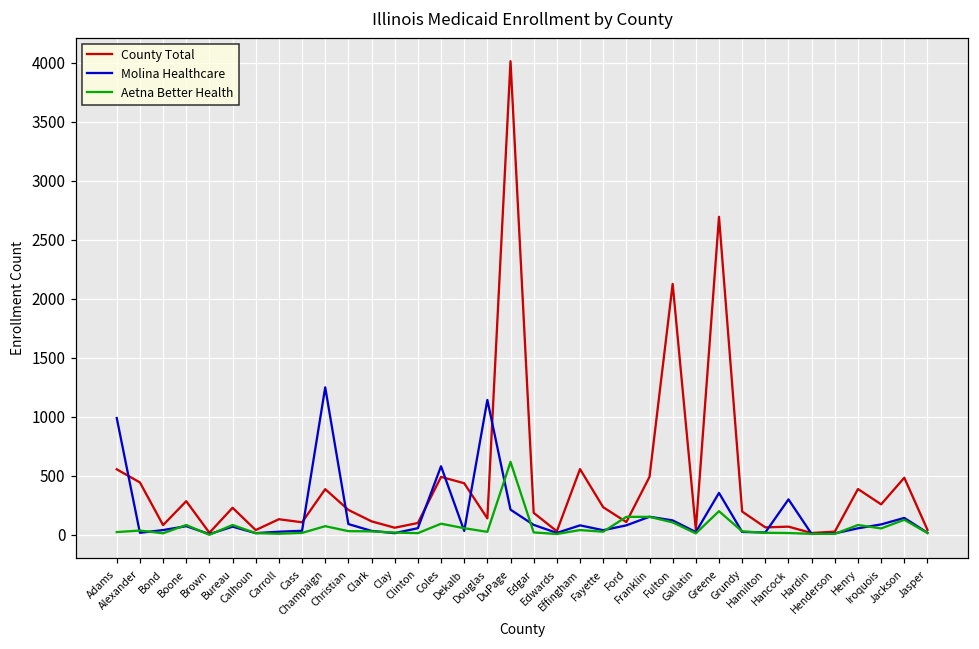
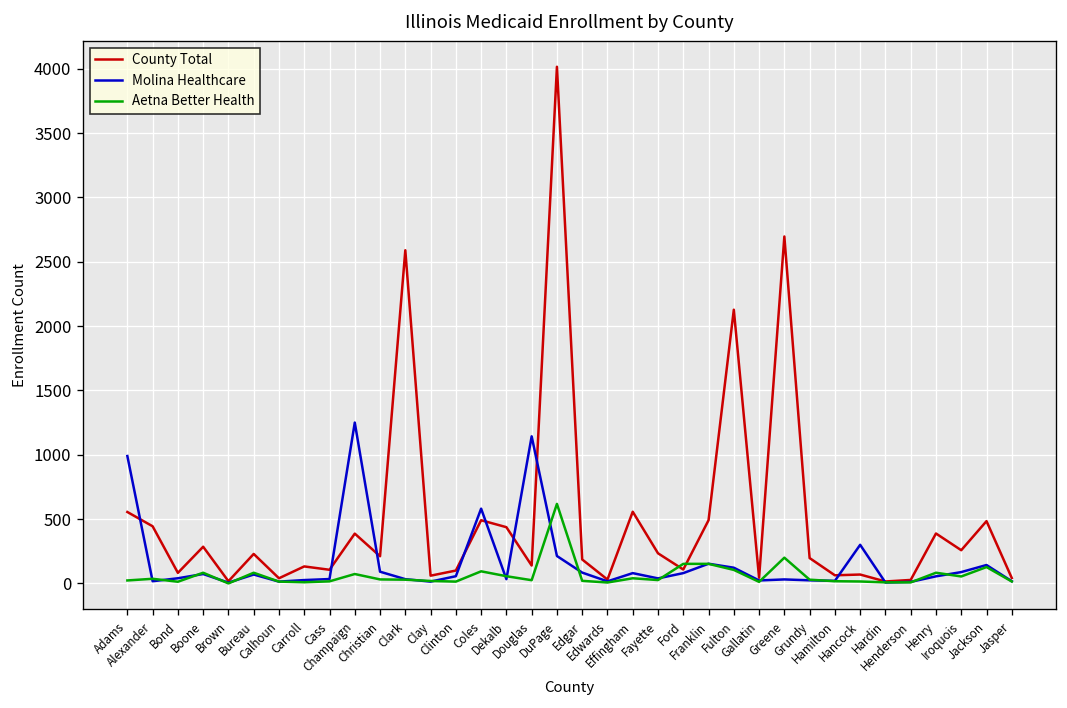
  {
    "County Total": {
      "Adams": 560,
      "Alexander": 440,
      "Bond": 80,
      "Boone": 290,
      "Bureau": 230,
      "Calhoun": 40,
      "Carroll": 130,
      "Cass": 110,
      "Champaign": 390,
      "Christian": 210,
-     "Clark": 110,
+     "Clark": 2590,
      "Clay": 60,
      "Clinton": 100,
      "Coles": 490,
      "Dekalb": 440,
      "Douglas": 140,
      "DuPage": 4020,
      "Edgar": 190,
      "Effingham": 560,
      "Fayette": 230,
      "Ford": 110,
      "Franklin": 490,
      "Fulton": 2130,
      "Greene": 2700,
      "Grundy": 200,
      "Hamilton": 60,
      "Hancock": 70,
      "Henry": 390,
      "Iroquois": 260,
      "Jackson": 480,
      "Jasper": 40
    },
    "Molina Healthcare": {
      "Adams": 990,
      "Bond": 40,
      "Champaign": 1250,
      "Christian": 90,
      "Clinton": 60,
      "Coles": 580,
      "Douglas": 1140,
      "DuPage": 210,
      "Edgar": 80,
      "Effingham": 80,
      "Ford": 80,
-     "Greene": 360,
+     "Greene": 30,
      "Hancock": 300,
      "Henry": 60,
      "Iroquois": 90
    },
    "Aetna Better Health": {
      "Adams": 20,
      "Bond": 10,
      "Champaign": 70,
      "Christian": 30,
      "Clinton": 10,
      "Coles": 90,
      "Douglas": 30,
      "DuPage": 620,
      "Edgar": 20,
      "Effingham": 40,
      "Ford": 150,
      "Greene": 200,
      "Hancock": 20,
      "Henry": 80,
      "Iroquois": 50
    }
  }
